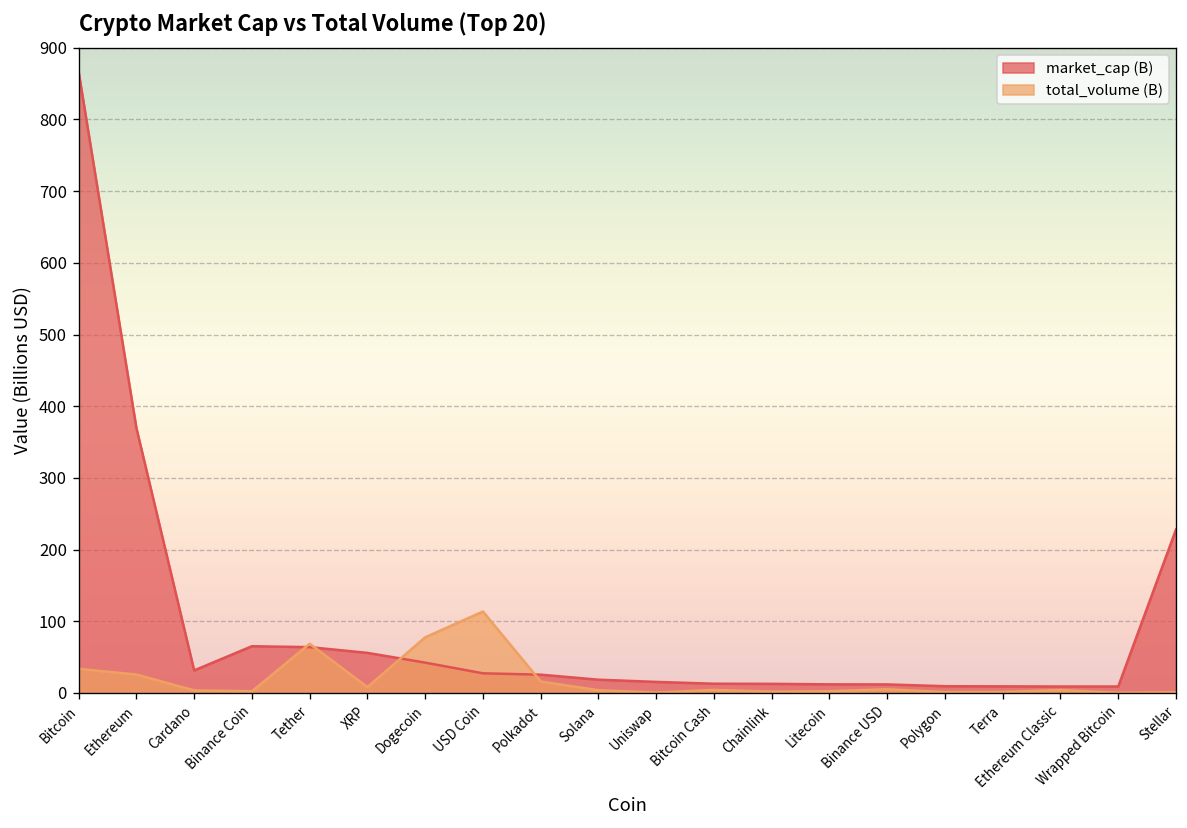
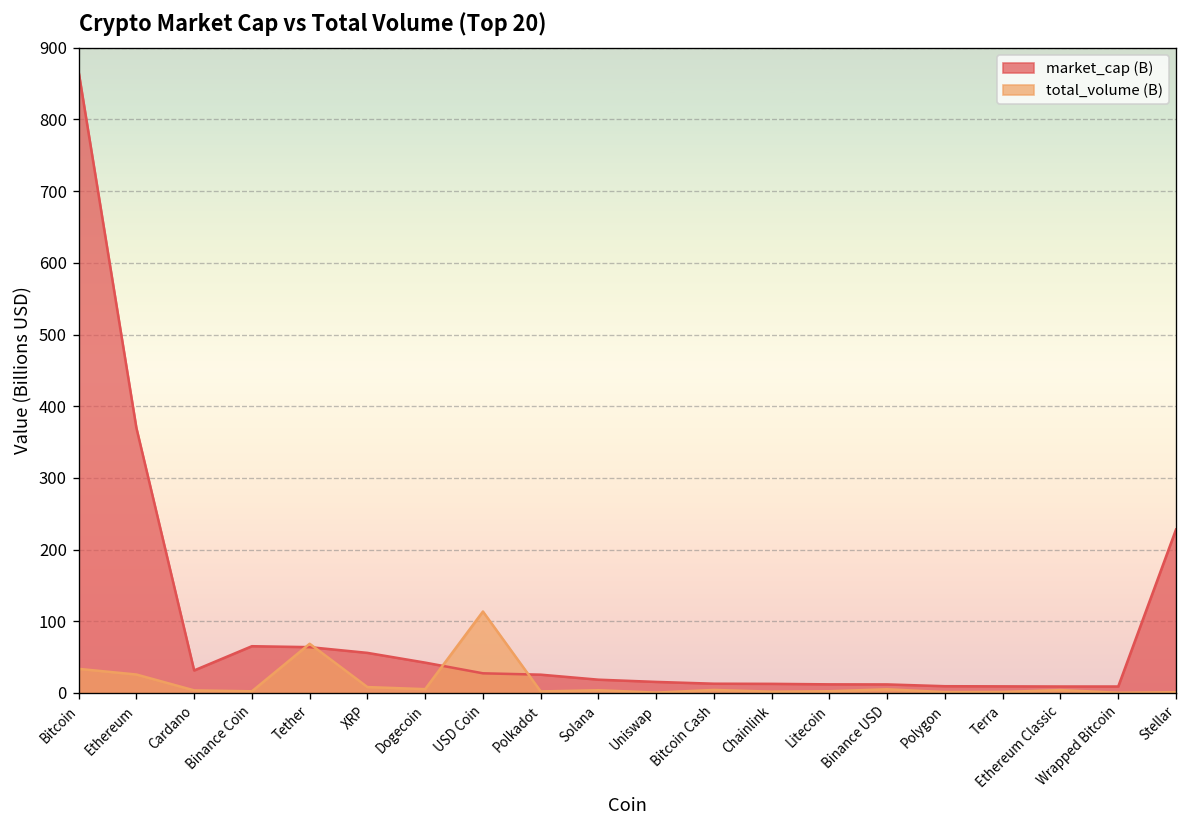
  {
    "market_cap (B)": {
      "Bitcoin": 870,
      "Ethereum": 370,
      "Cardano": 30,
      "Binance Coin": 70,
      "Tether": 60,
      "XRP": 60,
      "Dogecoin": 40,
      "USD Coin": 30,
      "Polkadot": 30,
      "Solana": 20,
      "Uniswap": 20,
      "Bitcoin Cash": 10,
      "Chainlink": 10,
      "Litecoin": 10,
      "Binance USD": 10,
      "Polygon": 10,
      "Terra": 10,
      "Ethereum Classic": 10,
      "Wrapped Bitcoin": 10,
      "Stellar": 230
    },
    "total_volume (B)": {
      "Bitcoin": 30,
      "Ethereum": 30,
      "Cardano": 0,
      "Binance Coin": 0,
      "Tether": 70,
      "XRP": 10,
-     "Dogecoin": 80,
+     "Dogecoin": 10,
      "USD Coin": 110,
-     "Polkadot": 20,
+     "Polkadot": 0,
      "Solana": 0,
      "Uniswap": 0,
      "Bitcoin Cash": 0,
      "Chainlink": 0,
      "Litecoin": 0,
      "Binance USD": 10,
      "Polygon": 0,
      "Terra": 0,
      "Ethereum Classic": 0,
      "Wrapped Bitcoin": 0,
      "Stellar": 0
    }
  }
